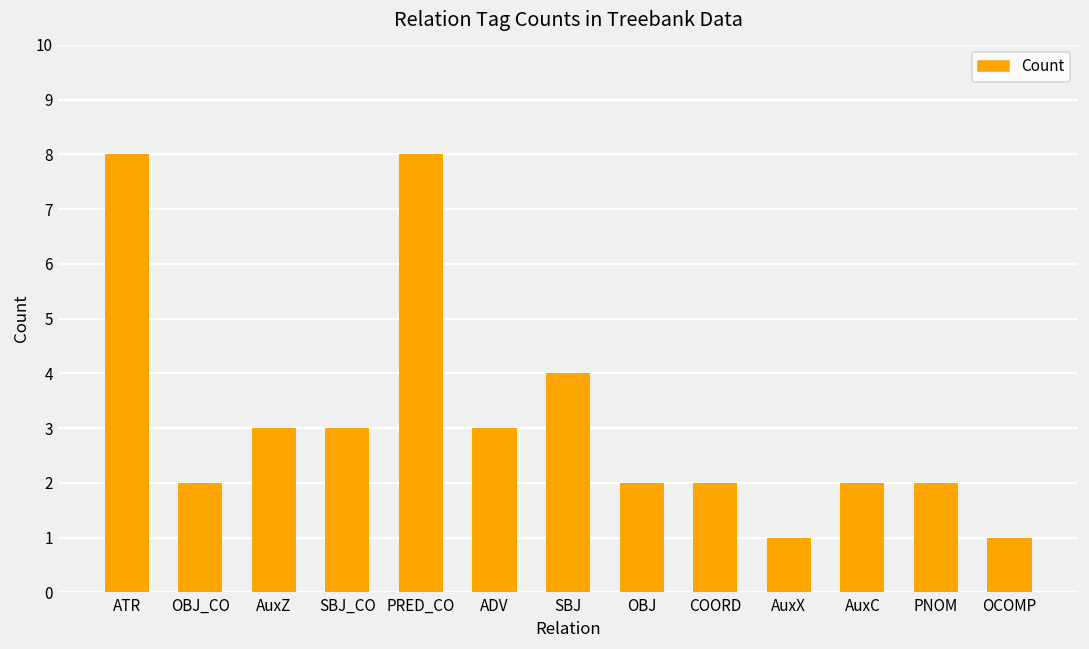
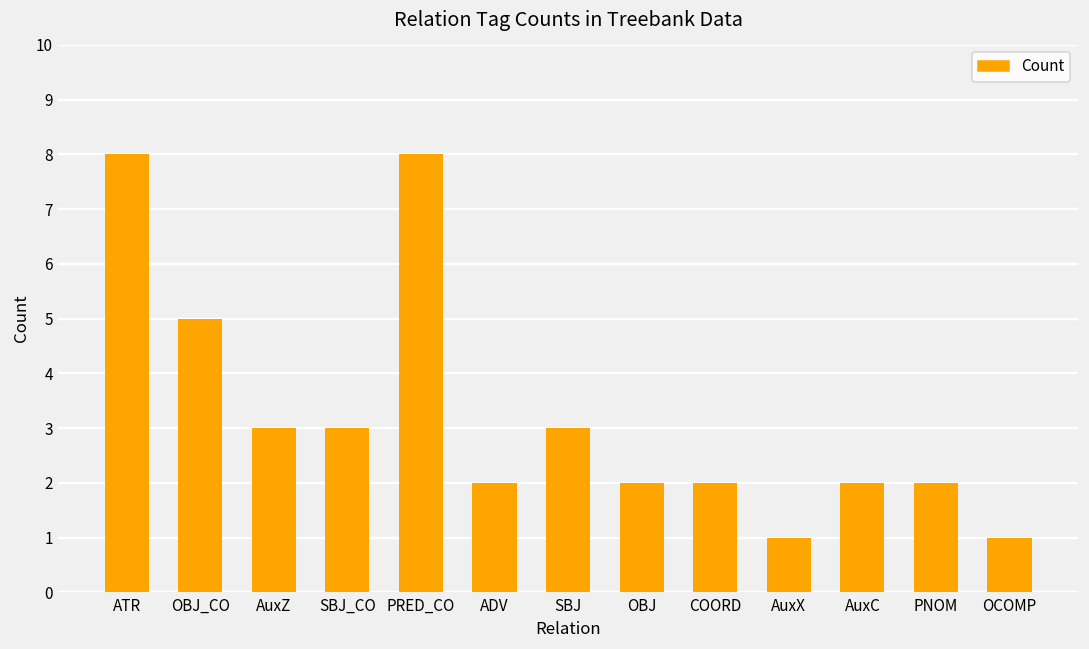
  {
    "ATR": 8,
-   "OBJ_CO": 2,
+   "OBJ_CO": 5,
    "AuxZ": 3,
    "SBJ_CO": 3,
    "PRED_CO": 8,
-   "ADV": 3,
-   "SBJ": 4,
+   "ADV": 2,
+   "SBJ": 3,
    "OBJ": 2,
    "COORD": 2,
    "AuxX": 1,
    "AuxC": 2,
    "PNOM": 2,
    "OCOMP": 1
  }
